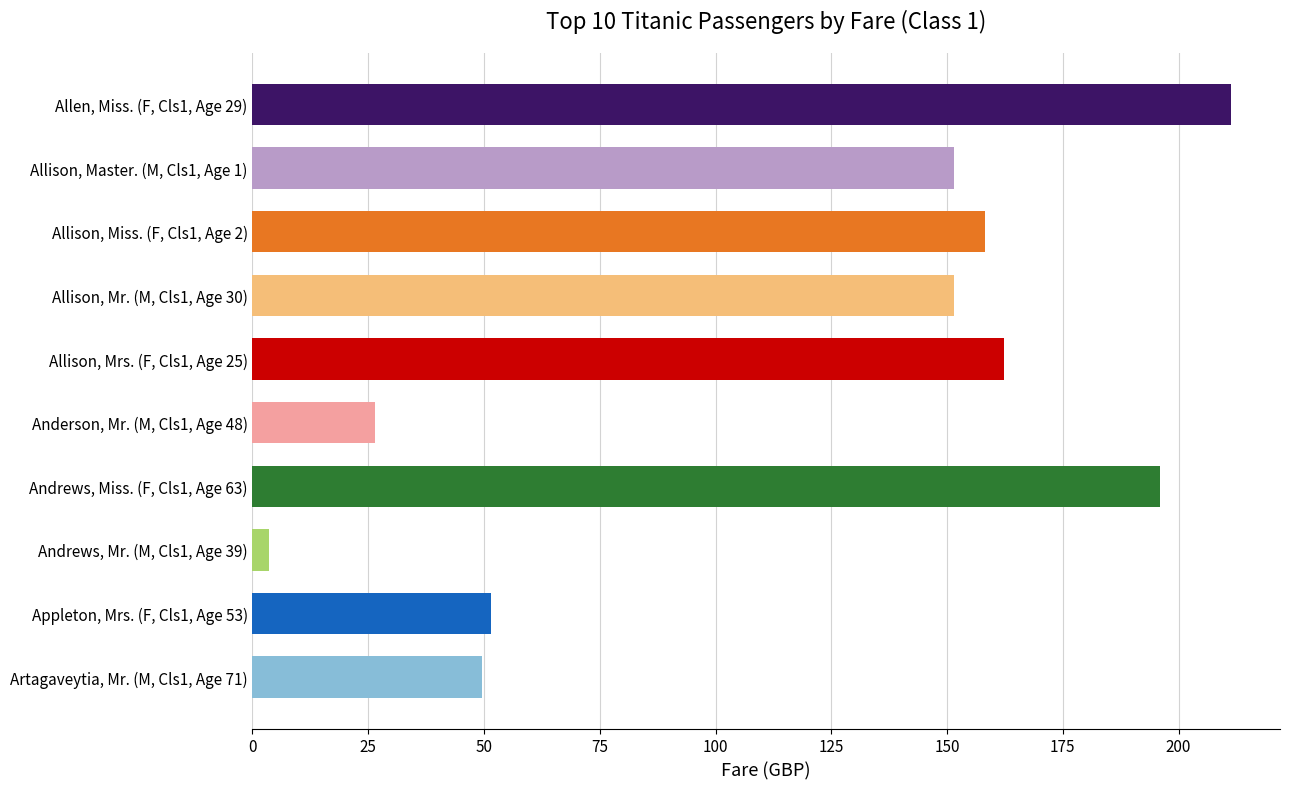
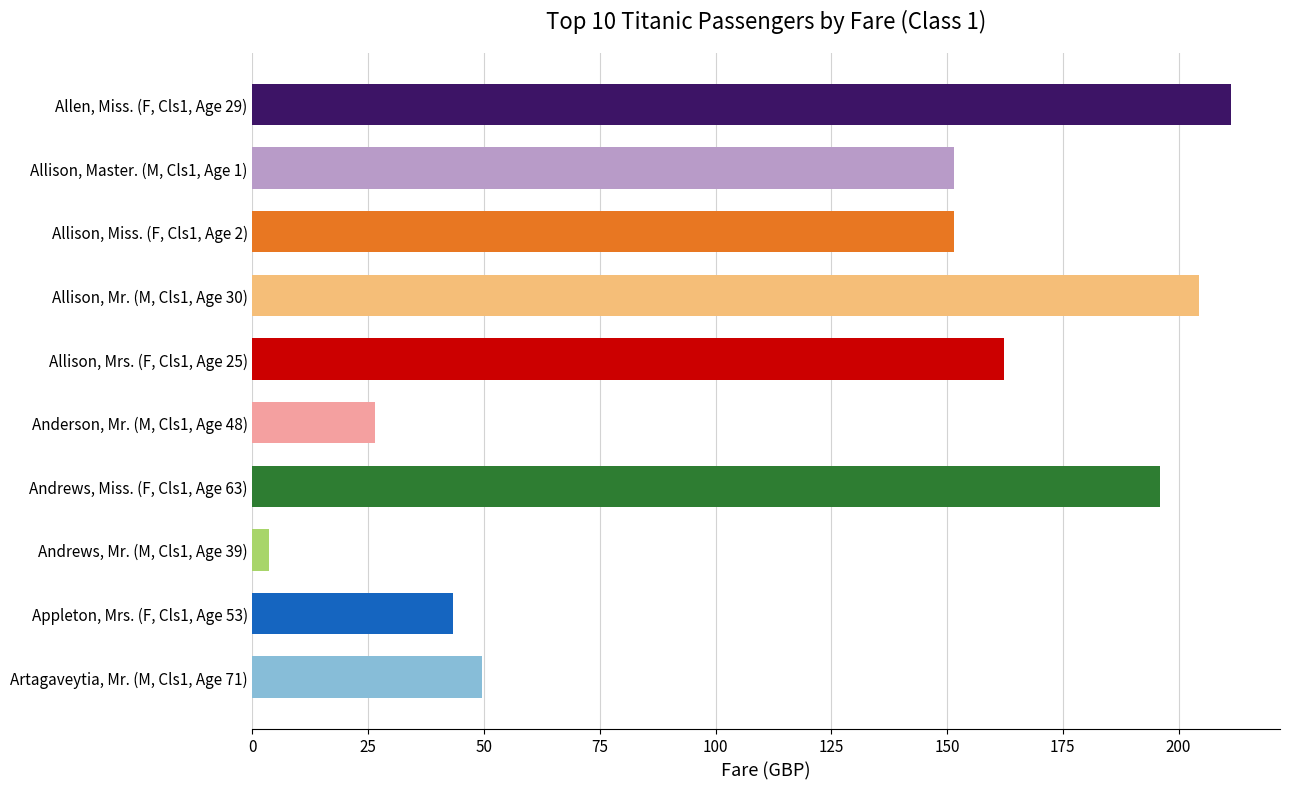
  {
    "Allen, Miss. (F, Cls1, Age 29)": 211,
    "Allison, Master. (M, Cls1, Age 1)": 152,
-   "Allison, Miss. (F, Cls1, Age 2)": 158,
-   "Allison, Mr. (M, Cls1, Age 30)": 152,
+   "Allison, Miss. (F, Cls1, Age 2)": 152,
+   "Allison, Mr. (M, Cls1, Age 30)": 204,
    "Allison, Mrs. (F, Cls1, Age 25)": 162,
    "Anderson, Mr. (M, Cls1, Age 48)": 27,
    "Andrews, Miss. (F, Cls1, Age 63)": 196,
    "Andrews, Mr. (M, Cls1, Age 39)": 4,
-   "Appleton, Mrs. (F, Cls1, Age 53)": 51,
+   "Appleton, Mrs. (F, Cls1, Age 53)": 43,
    "Artagaveytia, Mr. (M, Cls1, Age 71)": 50
  }
